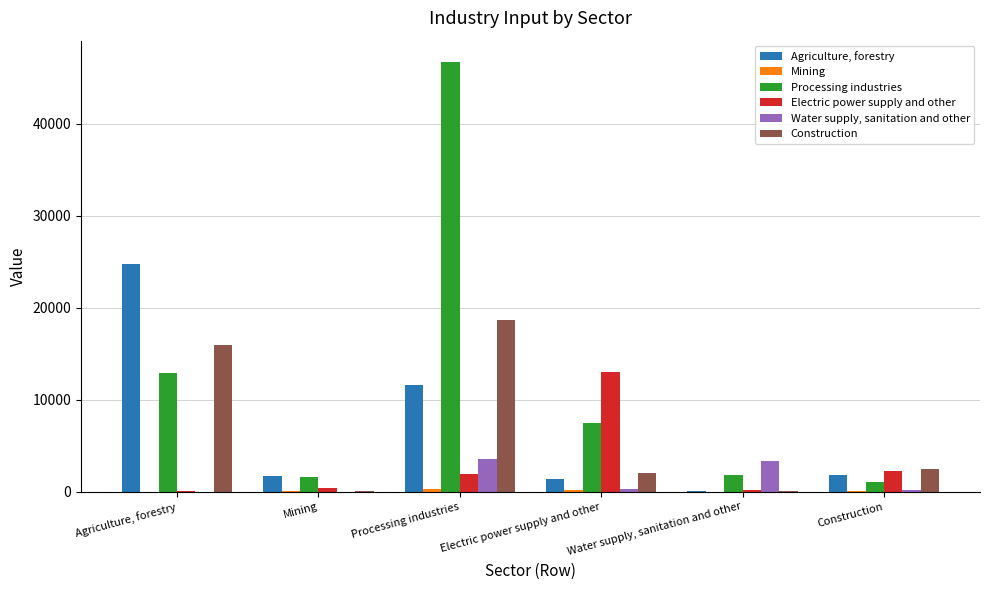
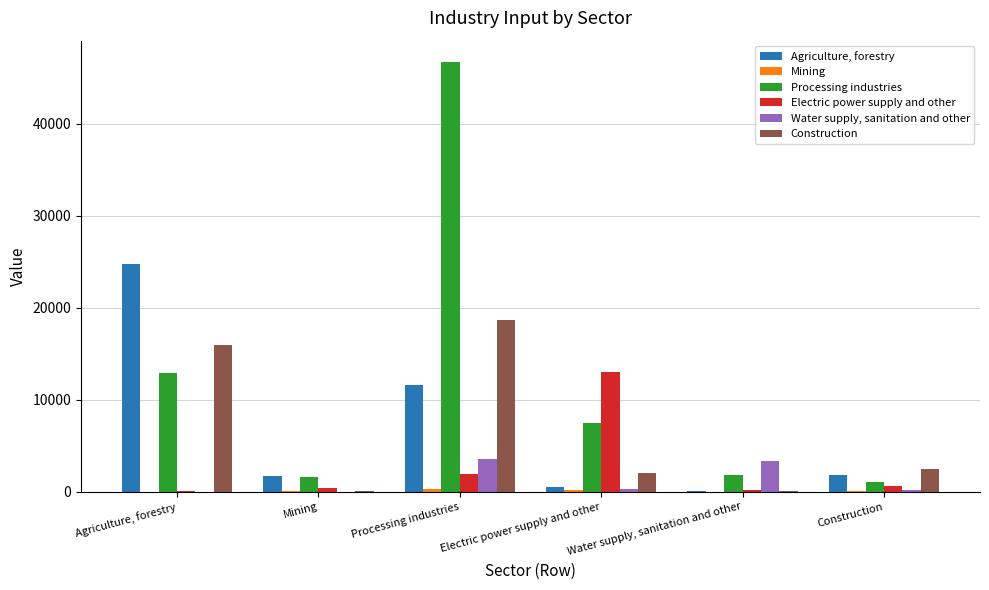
  {
    "Agriculture, forestry": {
      "Agriculture, forestry": 25000,
      "Mining": 2000,
      "Processing industries": 12000,
-     "Electric power supply and other": 1400,
+     "Electric power supply and other": 500,
      "Construction": 2000
    },
    "Mining": {
      "Processing industries": 0
    },
    "Processing industries": {
      "Agriculture, forestry": 13000,
      "Mining": 2000,
      "Processing industries": 47000,
      "Electric power supply and other": 7000,
      "Water supply, sanitation and other": 2000,
      "Construction": 1000
    },
    "Electric power supply and other": {
      "Mining": 0,
      "Processing industries": 2000,
      "Electric power supply and other": 13000,
-     "Construction": 2000
+     "Construction": 1000
    },
    "Water supply, sanitation and other": {
      "Processing industries": 3000,
      "Electric power supply and other": 0,
      "Water supply, sanitation and other": 3000
    },
    "Construction": {
      "Agriculture, forestry": 16000,
      "Processing industries": 19000,
      "Electric power supply and other": 2000,
      "Construction": 2000
    }
  }
